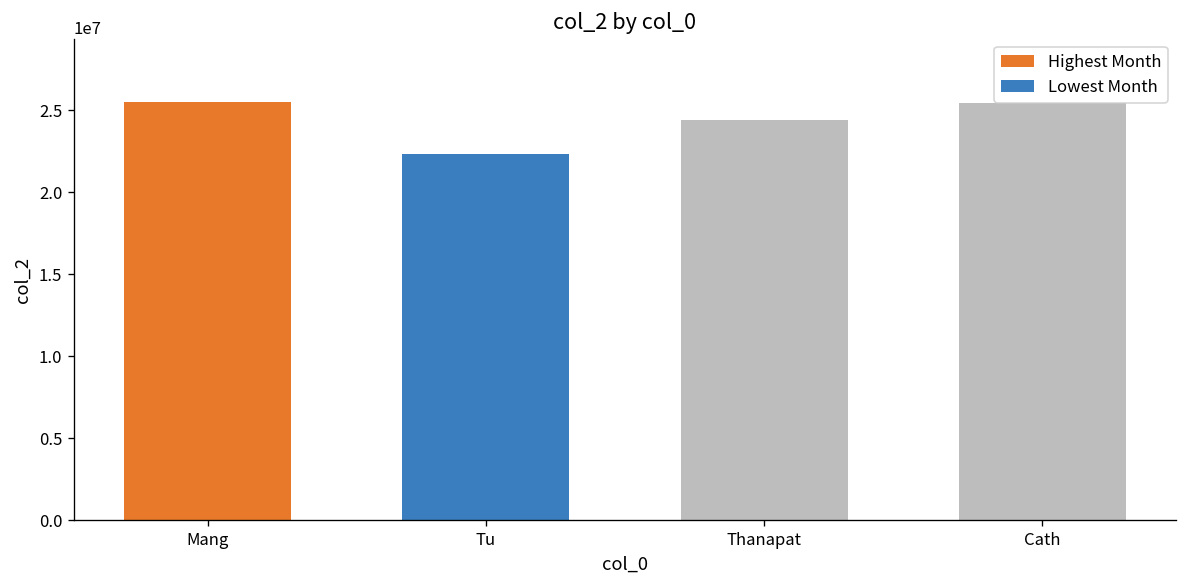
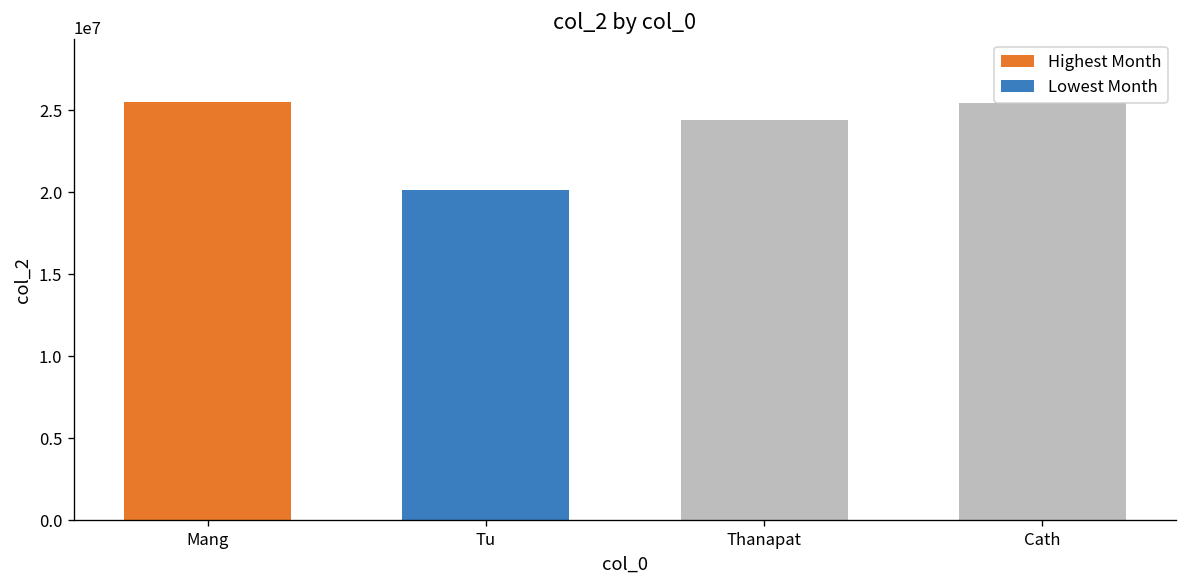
  {
    "Mang": 25500000,
-   "Tu": 22300000,
+   "Tu": 20100000,
    "Thanapat": 24400000,
    "Cath": 25400000
  }
